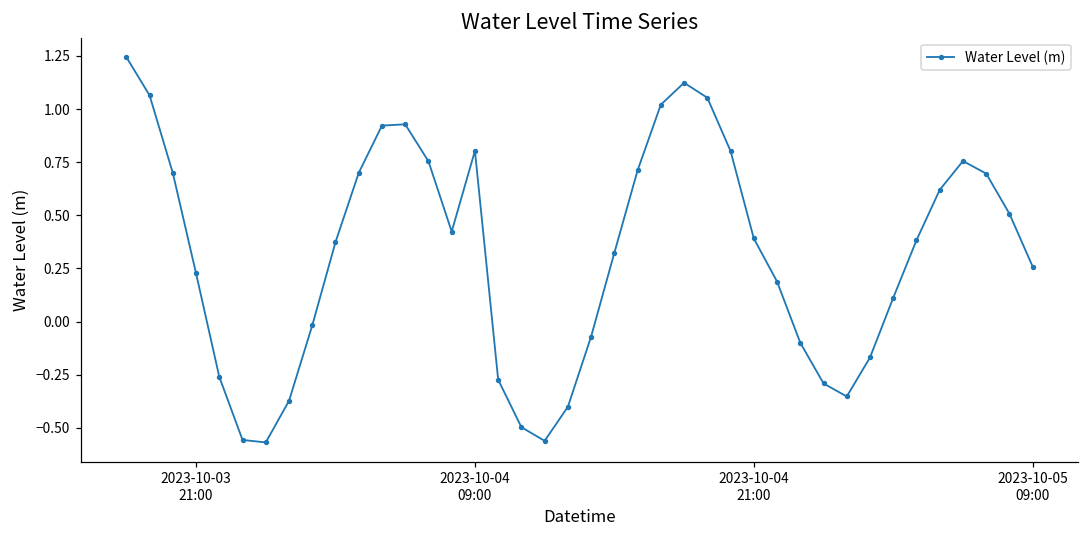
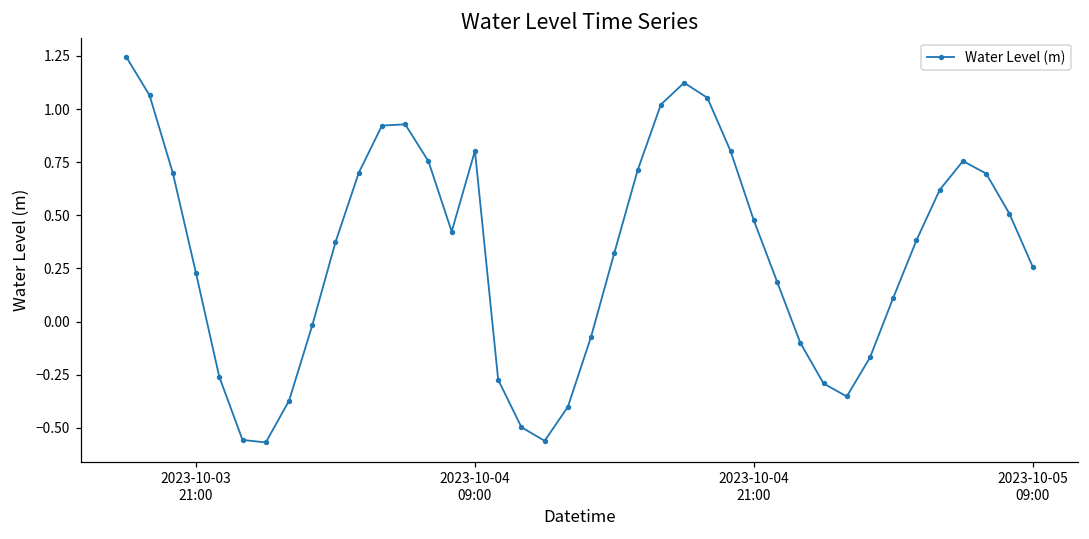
  {
    "2023-10-03 21:00": 0.23,
    "2023-10-04 09:00": 0.80,
-   "2023-10-04 21:00": 0.39,
+   "2023-10-04 21:00": 0.48,
    "2023-10-05 09:00": 0.26
  }
